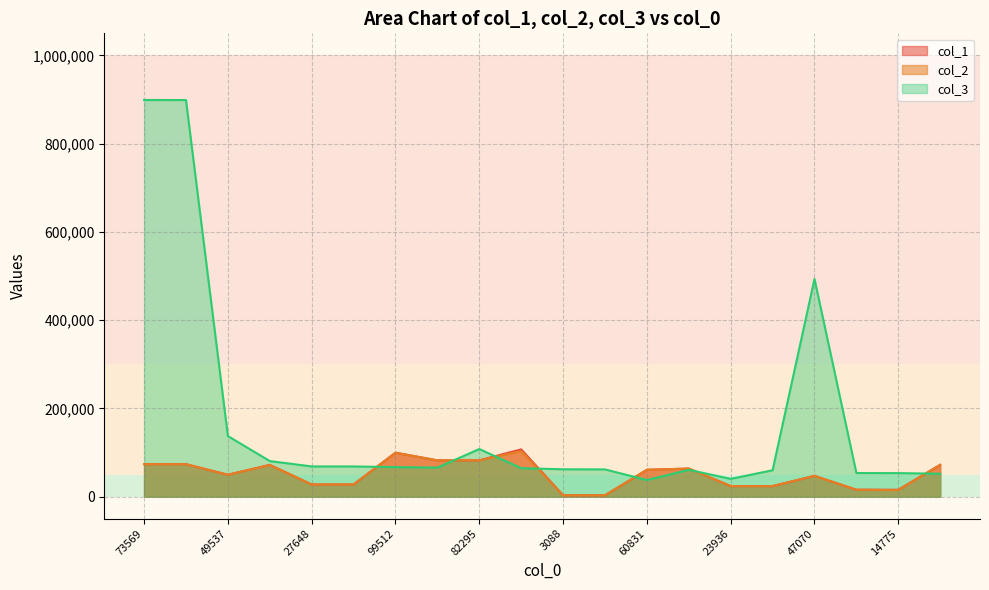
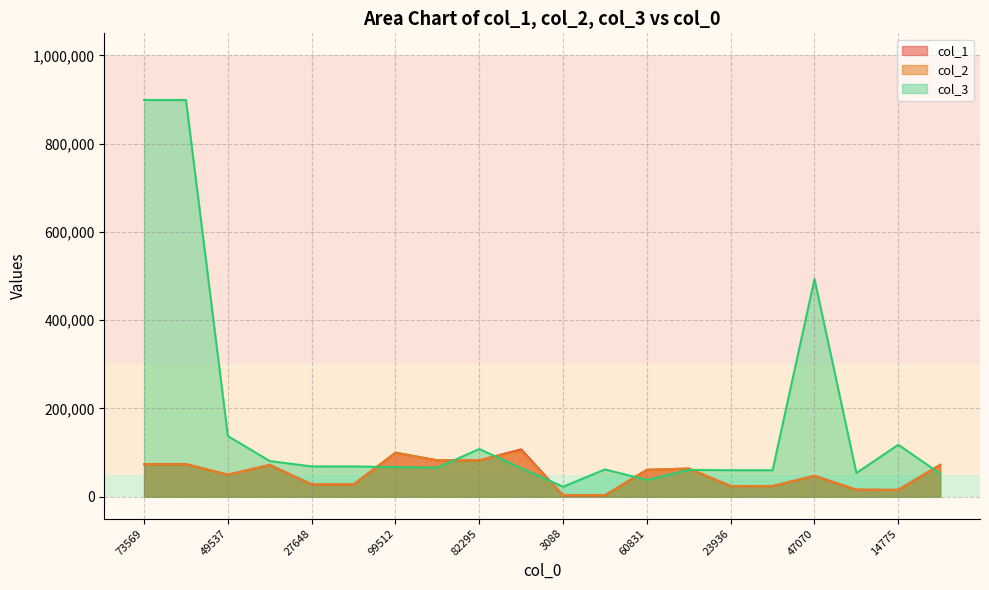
  {
    "col_3": {
      "73569": "900,000",
      "49537": "140,000",
      "27648": "70,000",
      "99512": "70,000",
      "82295": "110,000",
-     "3088": "60,000",
+     "3088": "20,000",
      "60831": "40,000",
-     "23936": "40,000",
+     "23936": "60,000",
      "47070": "490,000",
-     "14775": "50,000"
+     "14775": "120,000"
    }
  }
